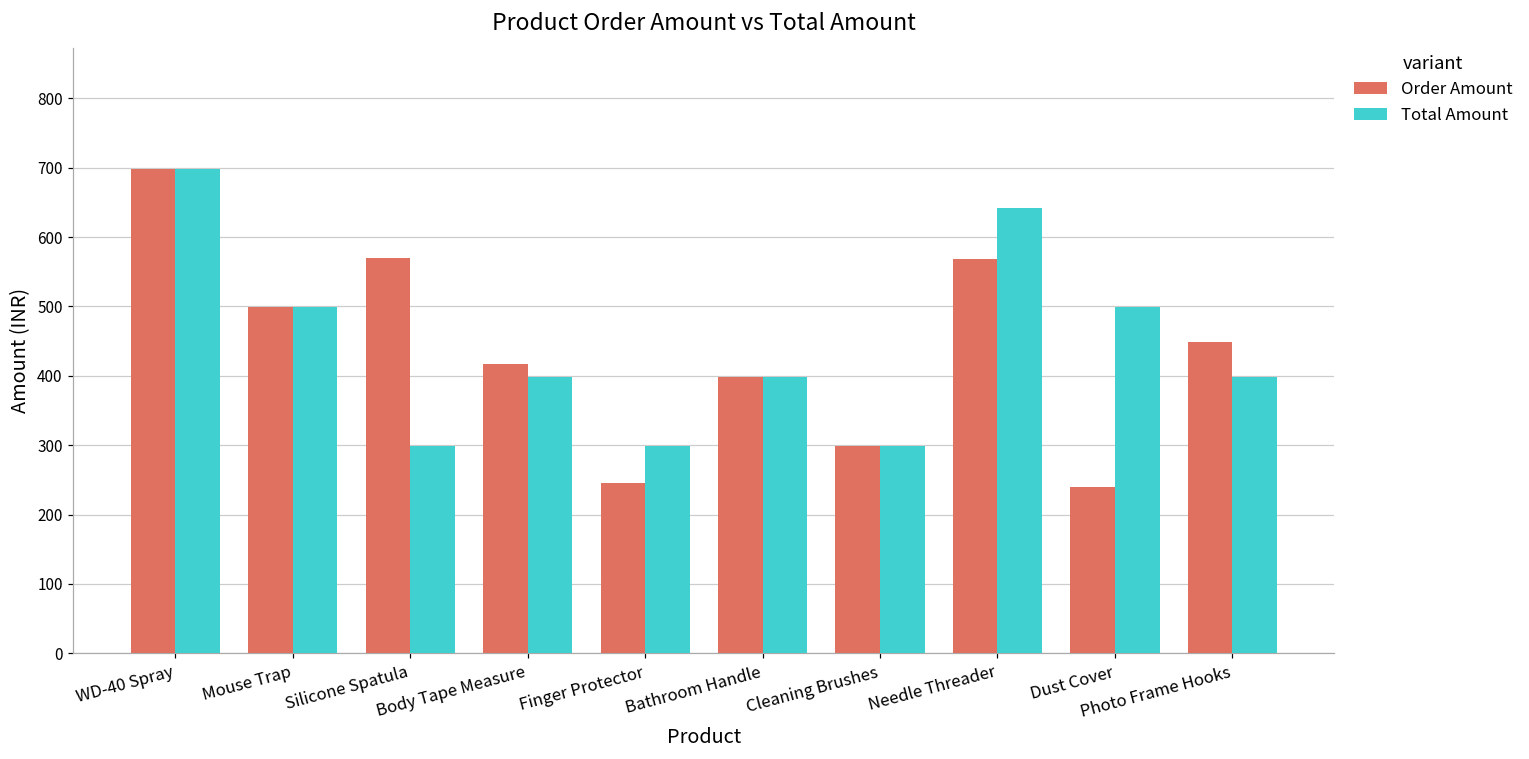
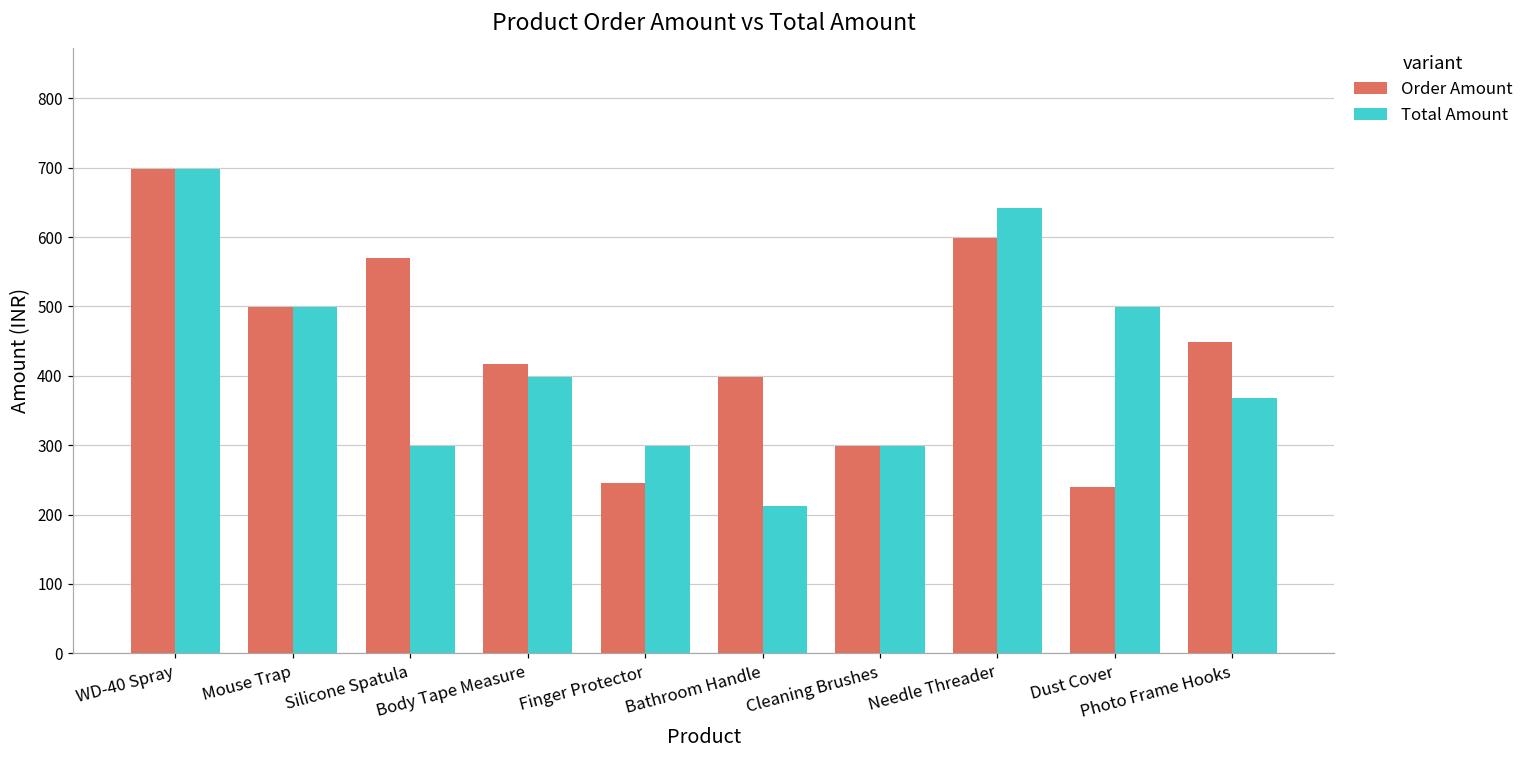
  {
    "Order Amount": {
      "WD-40 Spray": 700,
      "Mouse Trap": 500,
      "Silicone Spatula": 570,
      "Body Tape Measure": 420,
      "Finger Protector": 250,
      "Bathroom Handle": 400,
      "Cleaning Brushes": 300,
-     "Needle Threader": 570,
+     "Needle Threader": 600,
      "Dust Cover": 240,
      "Photo Frame Hooks": 450
    },
    "Total Amount": {
      "WD-40 Spray": 700,
      "Mouse Trap": 500,
      "Silicone Spatula": 300,
      "Body Tape Measure": 400,
      "Finger Protector": 300,
-     "Bathroom Handle": 400,
+     "Bathroom Handle": 210,
      "Cleaning Brushes": 300,
      "Needle Threader": 640,
      "Dust Cover": 500,
-     "Photo Frame Hooks": 400
+     "Photo Frame Hooks": 370
    }
  }
